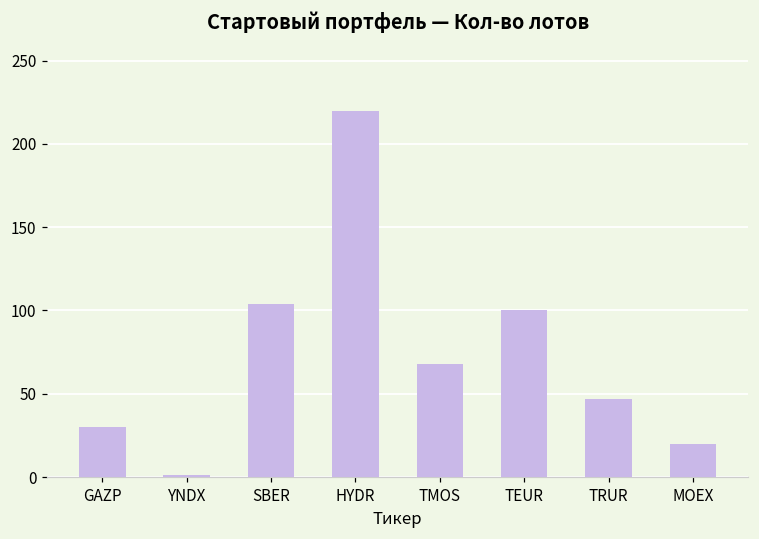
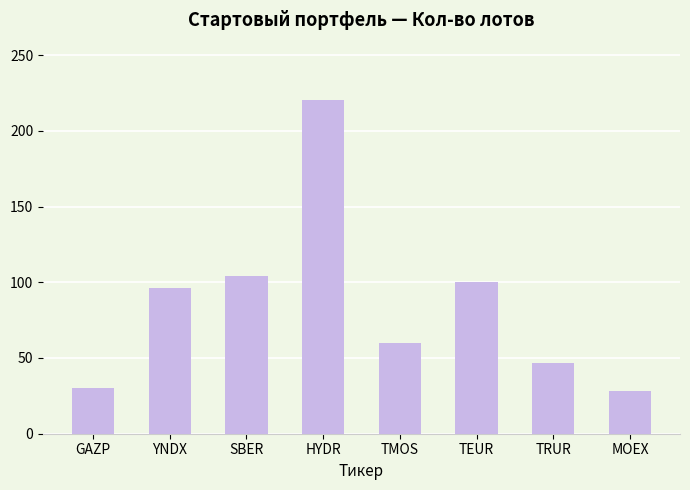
  {
    "GAZP": 30,
-   "YNDX": 1,
+   "YNDX": 96,
    "SBER": 104,
    "HYDR": 220,
-   "TMOS": 68,
+   "TMOS": 60,
    "TEUR": 100,
    "TRUR": 47,
-   "MOEX": 20
+   "MOEX": 28
  }
